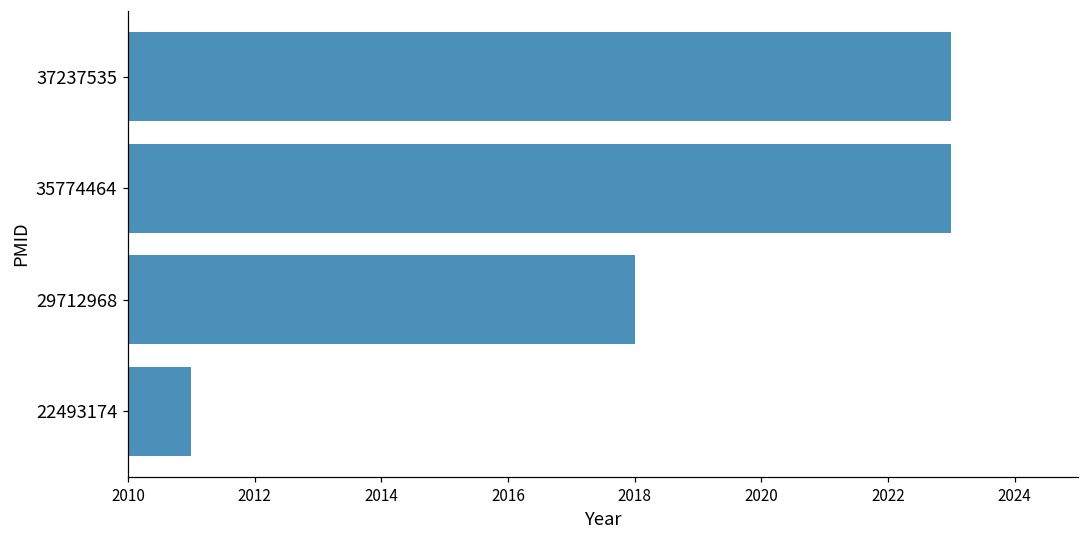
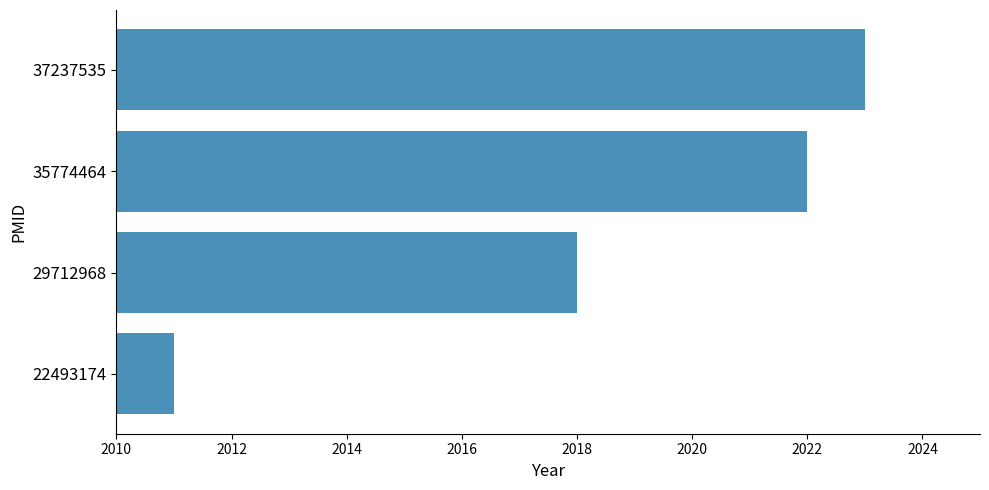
  {
    "37237535": 2023,
-   "35774464": 2023,
+   "35774464": 2022,
    "29712968": 2018,
    "22493174": 2011
  }
